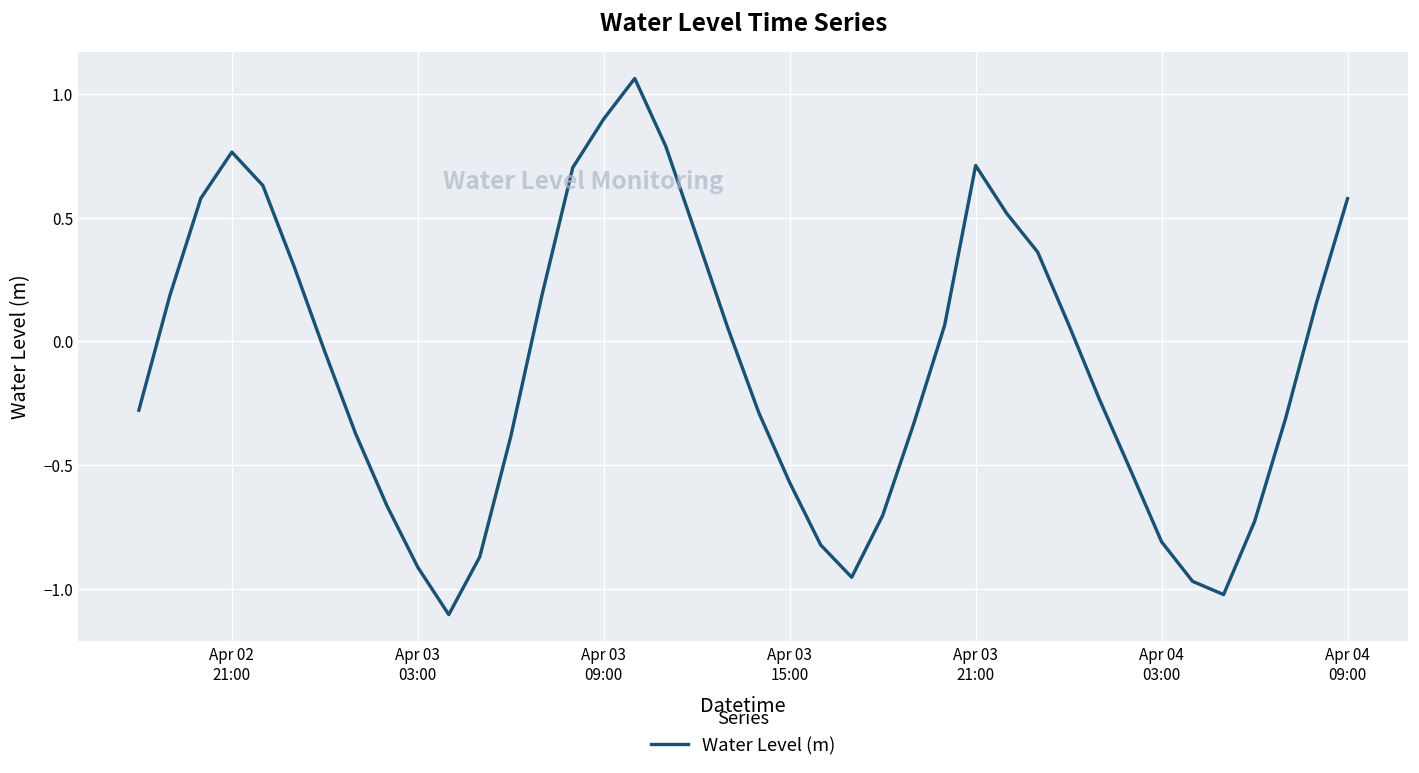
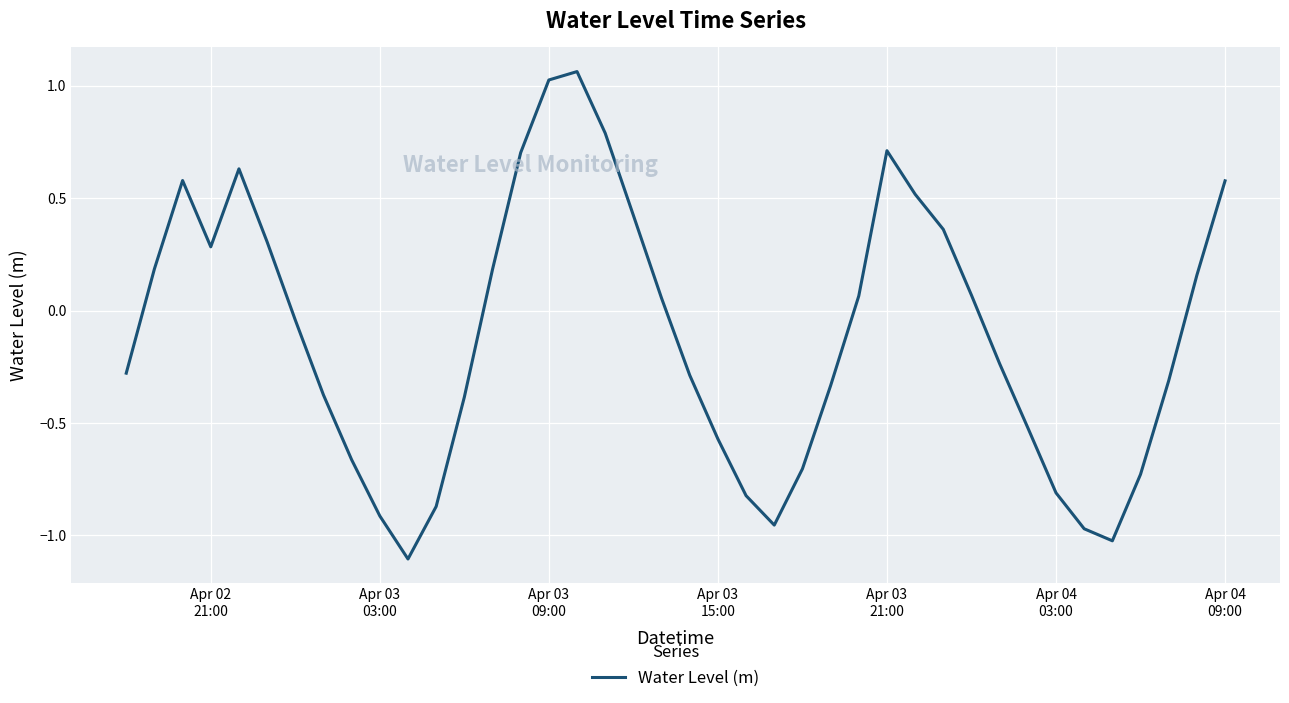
  {
-   "Apr 02 21:00": 0.76,
+   "Apr 02 21:00": 0.28,
    "Apr 03 03:00": -0.91,
-   "Apr 03 09:00": 0.90,
+   "Apr 03 09:00": 1.02,
    "Apr 03 15:00": -0.57,
    "Apr 03 21:00": 0.71,
    "Apr 04 03:00": -0.81,
    "Apr 04 09:00": 0.58
  }
